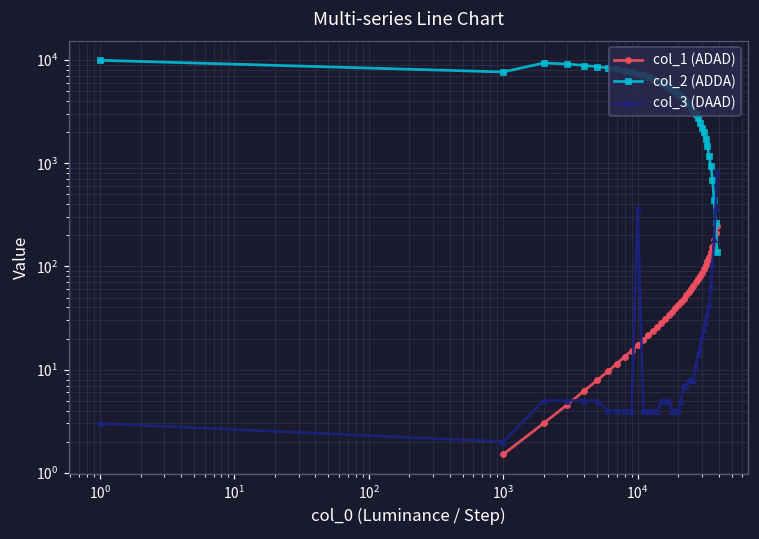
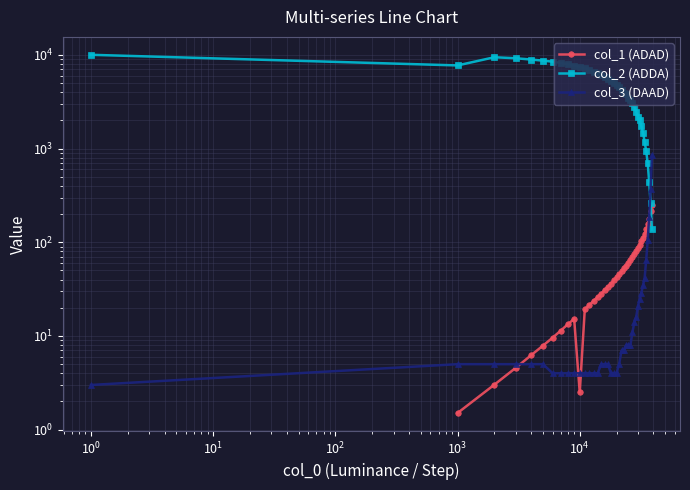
  {
    "col_1 (ADAD)": {
      "10^3": 1.5,
-     "10^4": 17
+     "10^4": 2.5
    },
    "col_2 (ADDA)": {
      "10^0": 10000,
      "10^3": 8000
    },
    "col_3 (DAAD)": {
      "10^0": 3,
-     "10^3": 2,
-     "10^4": 370
+     "10^3": 5,
+     "10^4": 4
    }
  }
